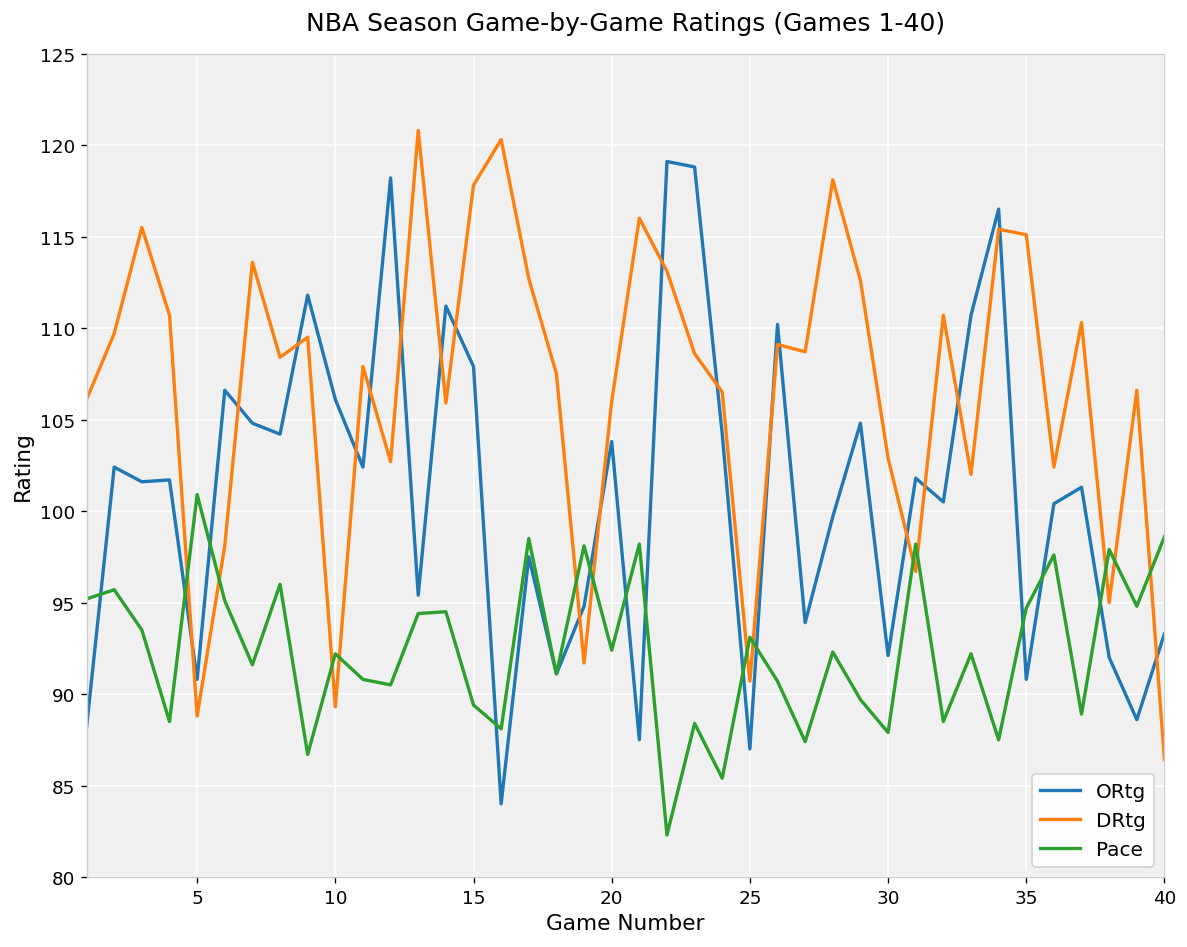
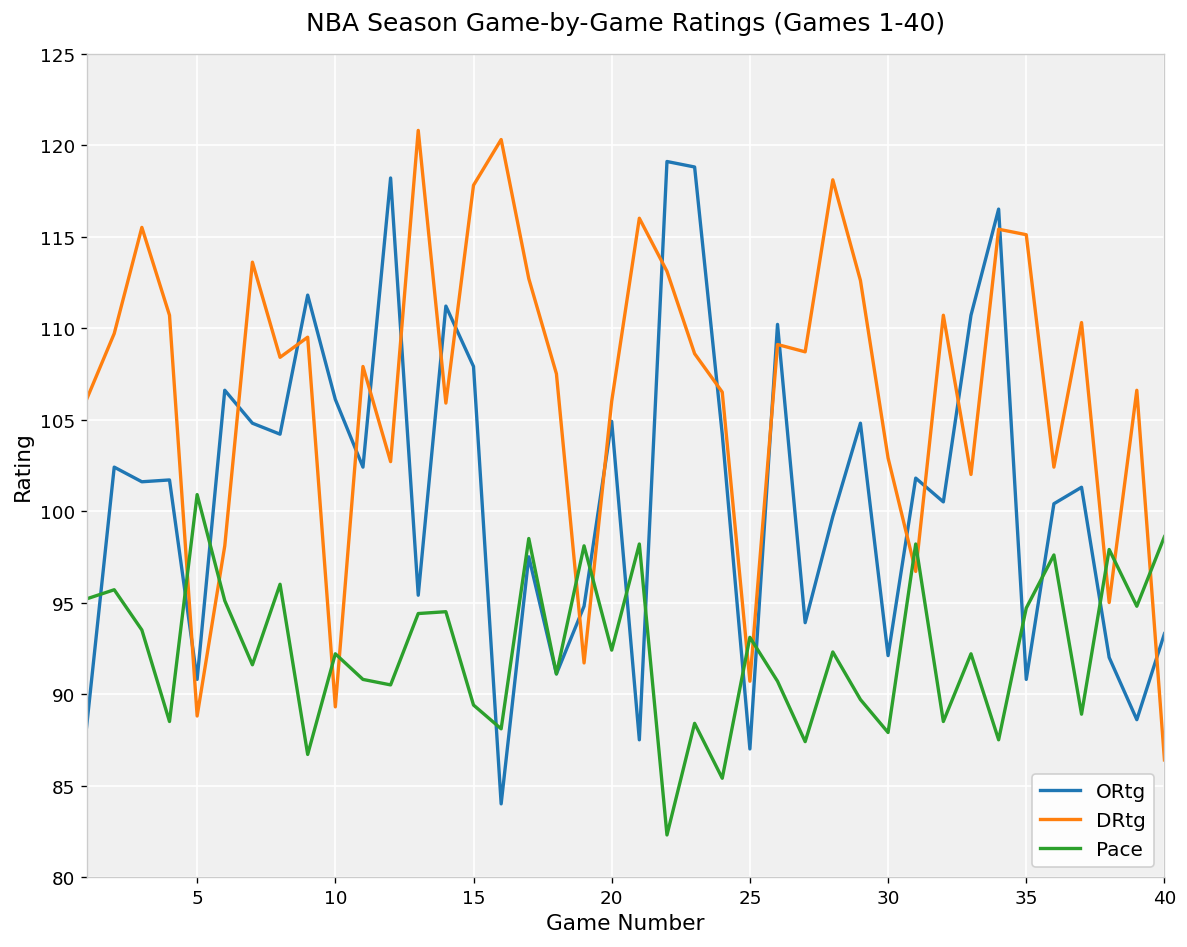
  {
    "ORtg": {
      "5": 90.8,
      "10": 106.1,
      "15": 107.9,
-     "20": 103.8,
+     "20": 104.9,
      "25": 87.0,
      "30": 92.1,
      "35": 90.8,
      "40": 93.3
    },
    "DRtg": {
      "5": 88.8,
      "10": 89.3,
      "15": 117.8,
      "20": 106.0,
      "25": 90.7,
      "30": 102.9,
      "35": 115.1,
      "40": 86.4
    },
    "Pace": {
      "5": 100.9,
      "10": 92.2,
      "15": 89.4,
      "20": 92.4,
      "25": 93.1,
      "30": 87.9,
      "35": 94.7,
      "40": 98.6
    }
  }
